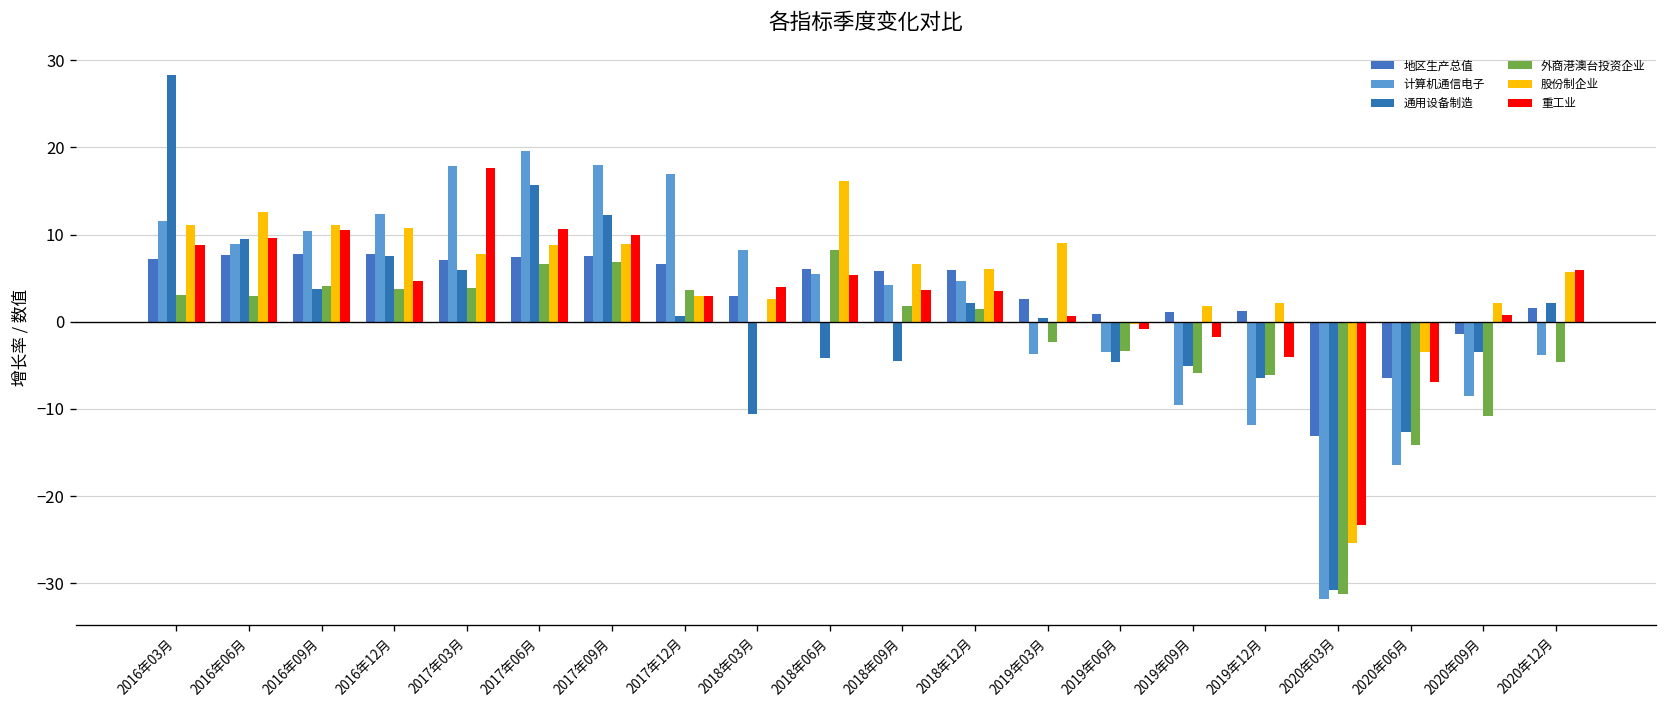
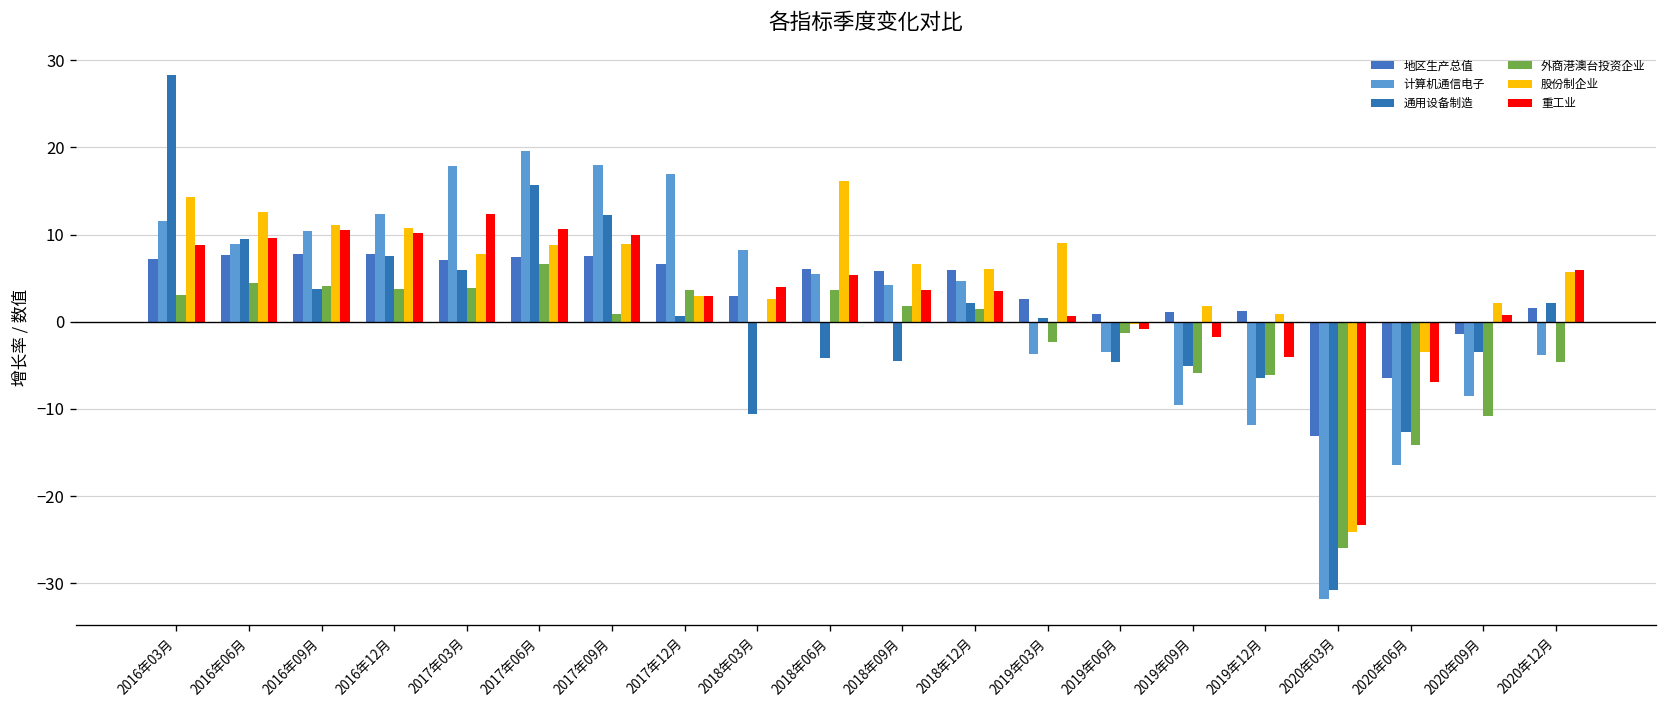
  {
    "外商港澳台投资企业": {
      "2016年03月": 3,
-     "2016年06月": 3,
+     "2016年06月": 4,
      "2016年09月": 4,
      "2016年12月": 4,
      "2017年03月": 4,
      "2017年06月": 7,
-     "2017年09月": 7,
+     "2017年09月": 1,
      "2017年12月": 4,
-     "2018年06月": 8,
+     "2018年06月": 4,
      "2018年09月": 2,
      "2018年12月": 2,
      "2019年03月": -2,
-     "2019年06月": -3,
+     "2019年06月": -1,
      "2019年09月": -6,
      "2019年12月": -6,
-     "2020年03月": -31,
+     "2020年03月": -26,
      "2020年06月": -14,
      "2020年09月": -11,
      "2020年12月": -5
    },
    "股份制企业": {
-     "2016年03月": 11,
+     "2016年03月": 14,
      "2016年06月": 13,
      "2016年09月": 11,
      "2016年12月": 11,
      "2017年03月": 8,
      "2017年06月": 9,
      "2017年09月": 9,
      "2017年12月": 3,
      "2018年03月": 3,
      "2018年06月": 16,
      "2018年09月": 7,
      "2018年12月": 6,
      "2019年03月": 9,
      "2019年09月": 2,
-     "2019年12月": 2,
-     "2020年03月": -25,
+     "2019年12月": 1,
+     "2020年03月": -24,
      "2020年06月": -4,
      "2020年09月": 2,
      "2020年12月": 6
    },
    "重工业": {
      "2016年03月": 9,
      "2016年06月": 10,
      "2016年09月": 11,
-     "2016年12月": 5,
-     "2017年03月": 18,
+     "2016年12月": 10,
+     "2017年03月": 12,
      "2017年06月": 11,
      "2017年09月": 10,
      "2017年12月": 3,
      "2018年03月": 4,
      "2018年06月": 5,
      "2018年09月": 4,
      "2018年12月": 3,
      "2019年03月": 1,
      "2019年06月": -1,
      "2019年09月": -2,
      "2019年12月": -4,
      "2020年03月": -23,
      "2020年06月": -7,
      "2020年09月": 1,
      "2020年12月": 6
    }
  }
